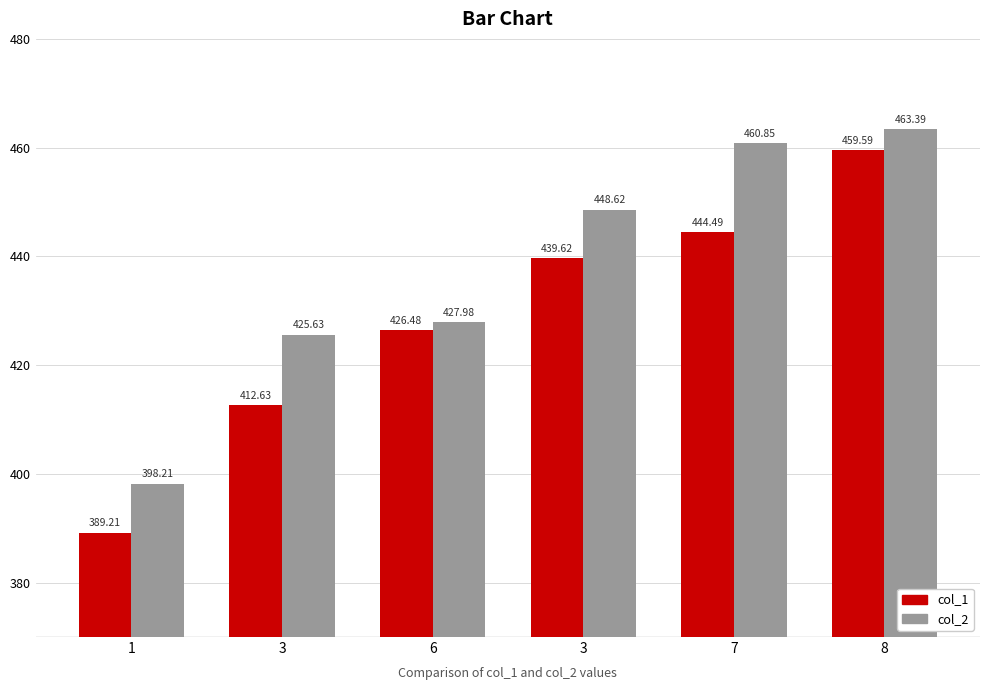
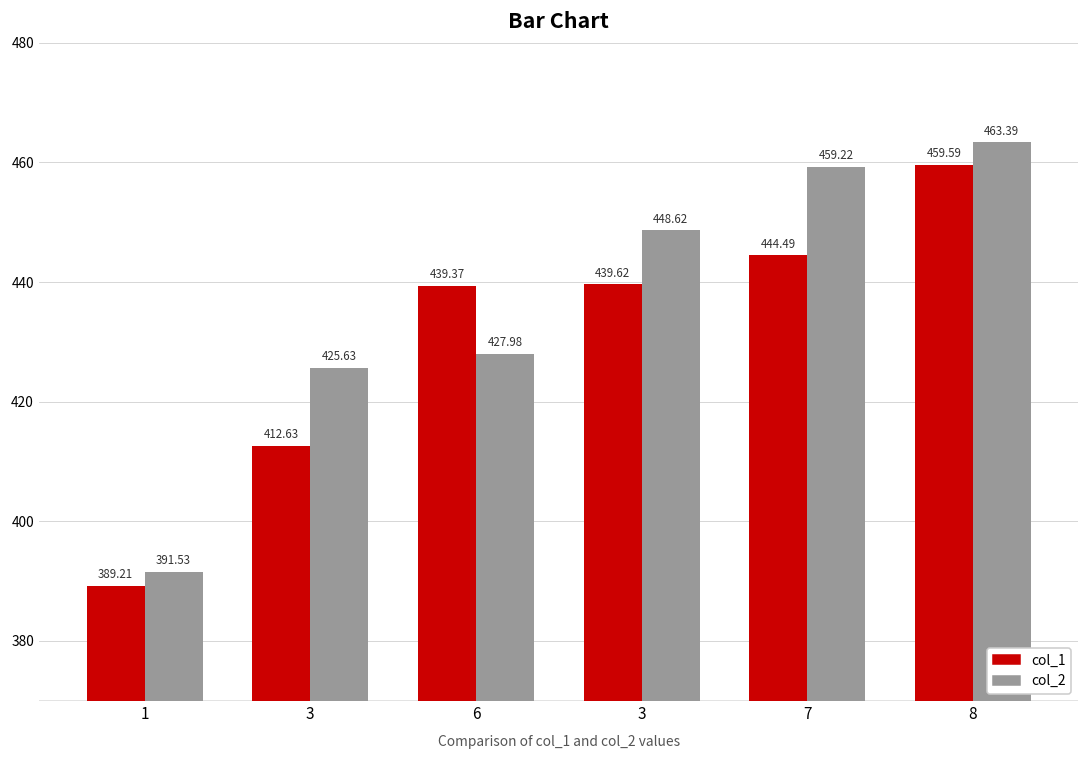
  {
    "col_1": {
      "1": 389.21,
-     "6": 426.48,
+     "6": 439.37,
      "7": 444.49,
      "8": 459.59
    },
    "col_2": {
-     "1": 398.21,
+     "1": 391.53,
      "6": 427.98,
-     "7": 460.85,
+     "7": 459.22,
      "8": 463.39
    }
  }
